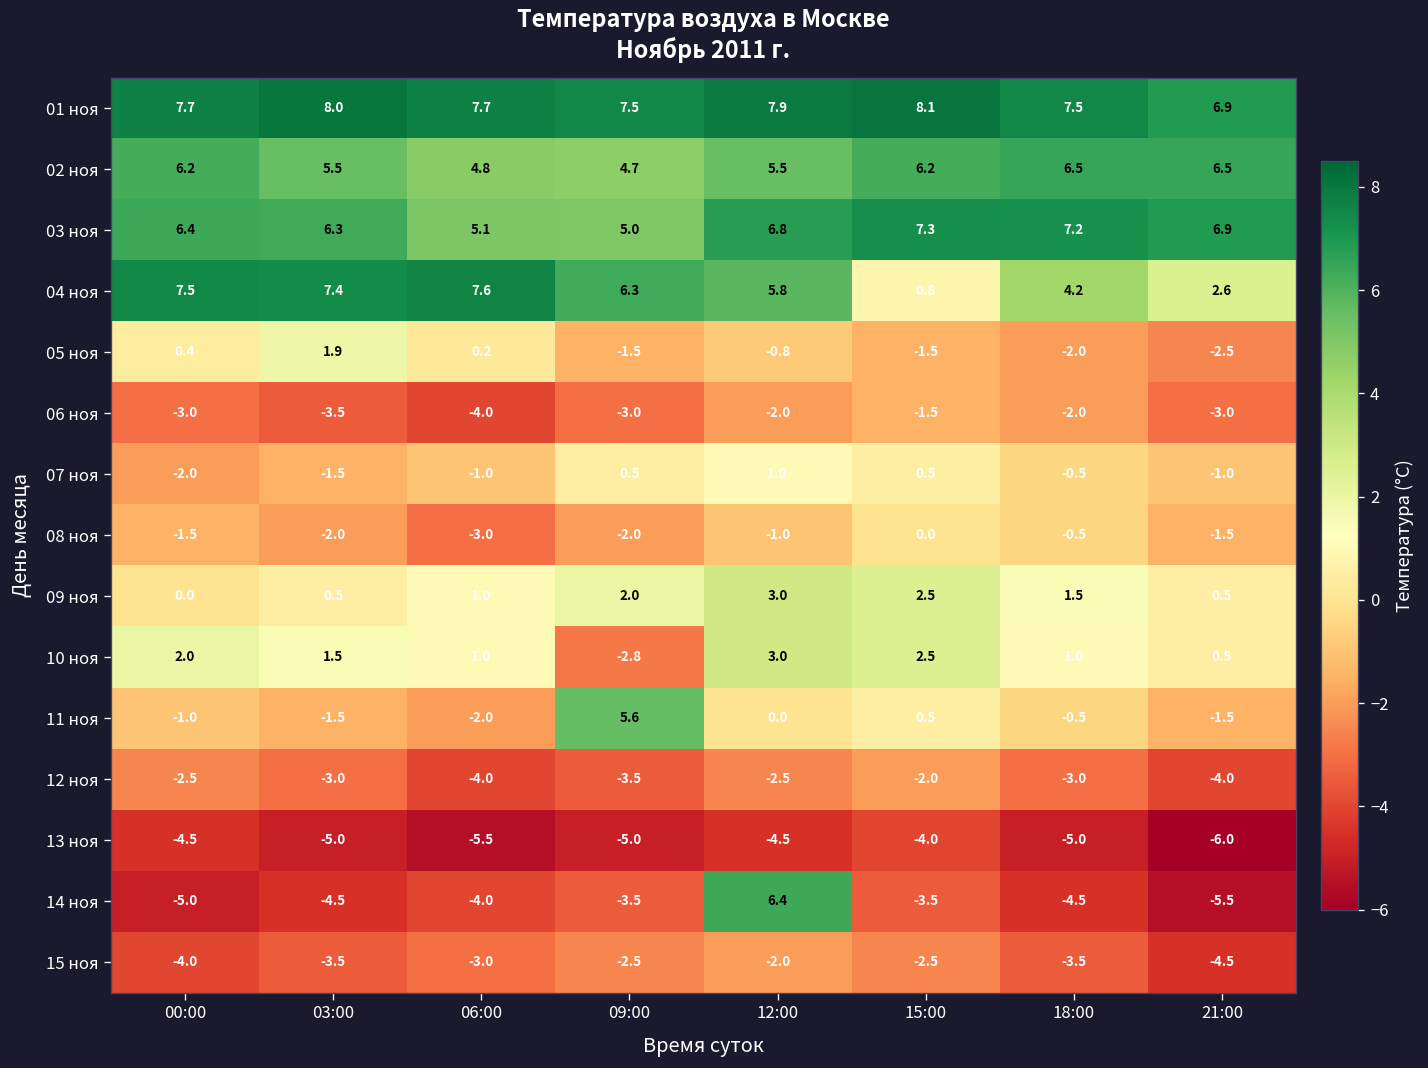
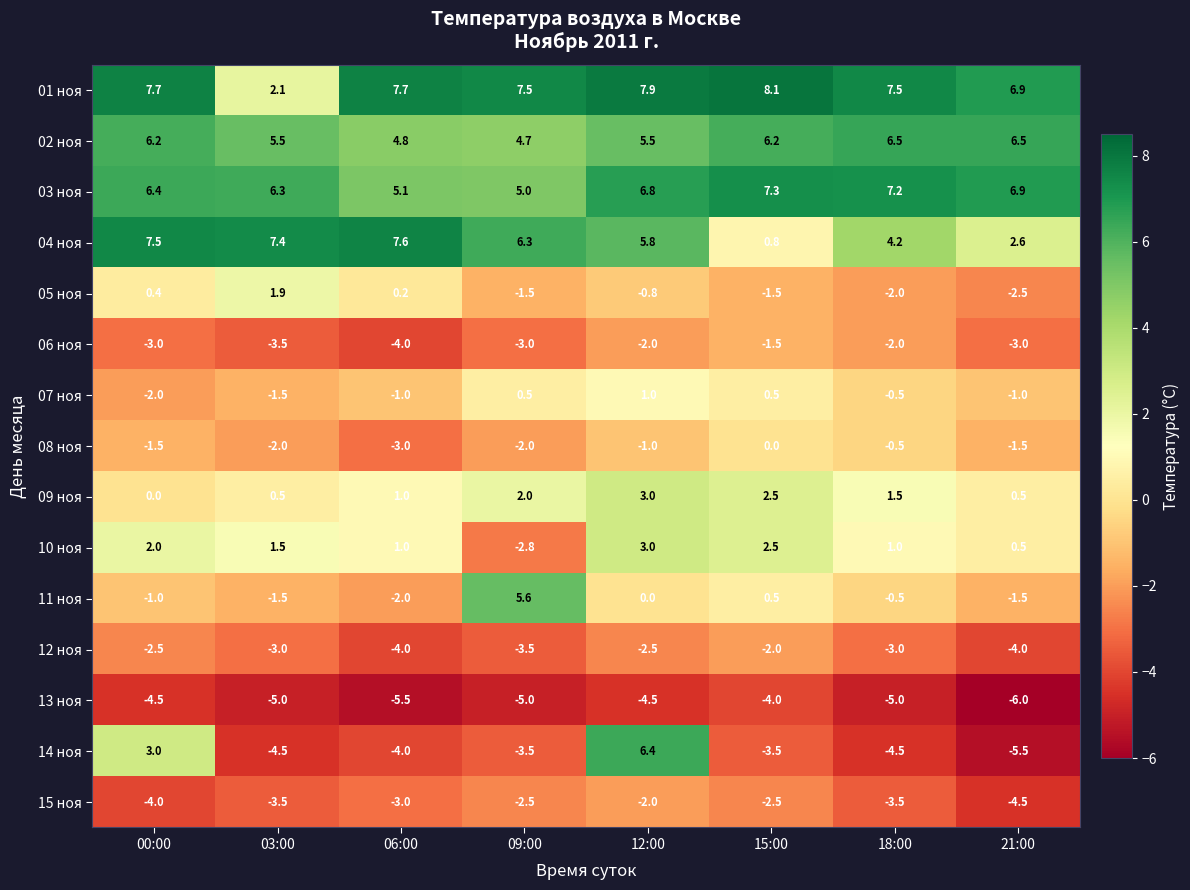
  {
    "01 ноя": {
      "00:00": 7.7,
-     "03:00": 8.0,
+     "03:00": 2.1,
      "06:00": 7.7,
      "09:00": 7.5,
      "12:00": 7.9,
      "15:00": 8.1,
      "18:00": 7.5,
      "21:00": 6.9
    },
    "02 ноя": {
      "00:00": 6.2,
      "03:00": 5.5,
      "06:00": 4.8,
      "09:00": 4.7,
      "12:00": 5.5,
      "15:00": 6.2,
      "18:00": 6.5,
      "21:00": 6.5
    },
    "03 ноя": {
      "00:00": 6.4,
      "03:00": 6.3,
      "06:00": 5.1,
      "09:00": 5.0,
      "12:00": 6.8,
      "15:00": 7.3,
      "18:00": 7.2,
      "21:00": 6.9
    },
    "04 ноя": {
      "00:00": 7.5,
      "03:00": 7.4,
      "06:00": 7.6,
      "09:00": 6.3,
      "12:00": 5.8,
      "15:00": 0.8,
      "18:00": 4.2,
      "21:00": 2.6
    },
    "05 ноя": {
      "00:00": 0.4,
      "03:00": 1.9,
      "06:00": 0.2,
      "09:00": -1.5,
      "12:00": -0.8,
      "15:00": -1.5,
      "18:00": -2.0,
      "21:00": -2.5
    },
    "06 ноя": {
      "00:00": -3.0,
      "03:00": -3.5,
      "06:00": -4.0,
      "09:00": -3.0,
      "12:00": -2.0,
      "15:00": -1.5,
      "18:00": -2.0,
      "21:00": -3.0
    },
    "07 ноя": {
      "00:00": -2.0,
      "03:00": -1.5,
      "06:00": -1.0,
      "09:00": 0.5,
      "12:00": 1.0,
      "15:00": 0.5,
      "18:00": -0.5,
      "21:00": -1.0
    },
    "08 ноя": {
      "00:00": -1.5,
      "03:00": -2.0,
      "06:00": -3.0,
      "09:00": -2.0,
      "12:00": -1.0,
      "15:00": 0.0,
      "18:00": -0.5,
      "21:00": -1.5
    },
    "09 ноя": {
      "00:00": 0.0,
      "03:00": 0.5,
      "06:00": 1.0,
      "09:00": 2.0,
      "12:00": 3.0,
      "15:00": 2.5,
      "18:00": 1.5,
      "21:00": 0.5
    },
    "10 ноя": {
      "00:00": 2.0,
      "03:00": 1.5,
      "06:00": 1.0,
      "09:00": -2.8,
      "12:00": 3.0,
      "15:00": 2.5,
      "18:00": 1.0,
      "21:00": 0.5
    },
    "11 ноя": {
      "00:00": -1.0,
      "03:00": -1.5,
      "06:00": -2.0,
      "09:00": 5.6,
      "12:00": 0.0,
      "15:00": 0.5,
      "18:00": -0.5,
      "21:00": -1.5
    },
    "12 ноя": {
      "00:00": -2.5,
      "03:00": -3.0,
      "06:00": -4.0,
      "09:00": -3.5,
      "12:00": -2.5,
      "15:00": -2.0,
      "18:00": -3.0,
      "21:00": -4.0
    },
    "13 ноя": {
      "00:00": -4.5,
      "03:00": -5.0,
      "06:00": -5.5,
      "09:00": -5.0,
      "12:00": -4.5,
      "15:00": -4.0,
      "18:00": -5.0,
      "21:00": -6.0
    },
    "14 ноя": {
-     "00:00": -5.0,
+     "00:00": 3.0,
      "03:00": -4.5,
      "06:00": -4.0,
      "09:00": -3.5,
      "12:00": 6.4,
      "15:00": -3.5,
      "18:00": -4.5,
      "21:00": -5.5
    },
    "15 ноя": {
      "00:00": -4.0,
      "03:00": -3.5,
      "06:00": -3.0,
      "09:00": -2.5,
      "12:00": -2.0,
      "15:00": -2.5,
      "18:00": -3.5,
      "21:00": -4.5
    }
  }
